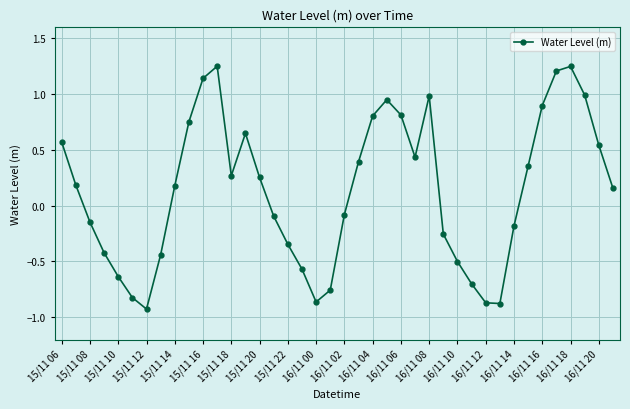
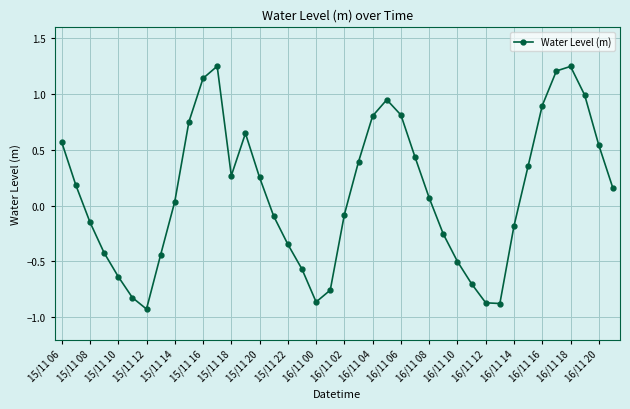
  {
    "15/11 06": 0.57,
    "15/11 08": -0.15,
    "15/11 10": -0.64,
    "15/11 12": -0.93,
-   "15/11 14": 0.18,
+   "15/11 14": 0.04,
    "15/11 16": 1.14,
    "15/11 18": 0.27,
    "15/11 20": 0.25,
    "15/11 22": -0.35,
    "16/11 00": -0.86,
    "16/11 02": -0.08,
    "16/11 04": 0.81,
    "16/11 06": 0.81,
-   "16/11 08": 0.98,
+   "16/11 08": 0.07,
    "16/11 10": -0.50,
    "16/11 12": -0.87,
    "16/11 14": -0.18,
    "16/11 16": 0.90,
    "16/11 18": 1.25,
    "16/11 20": 0.54
  }
